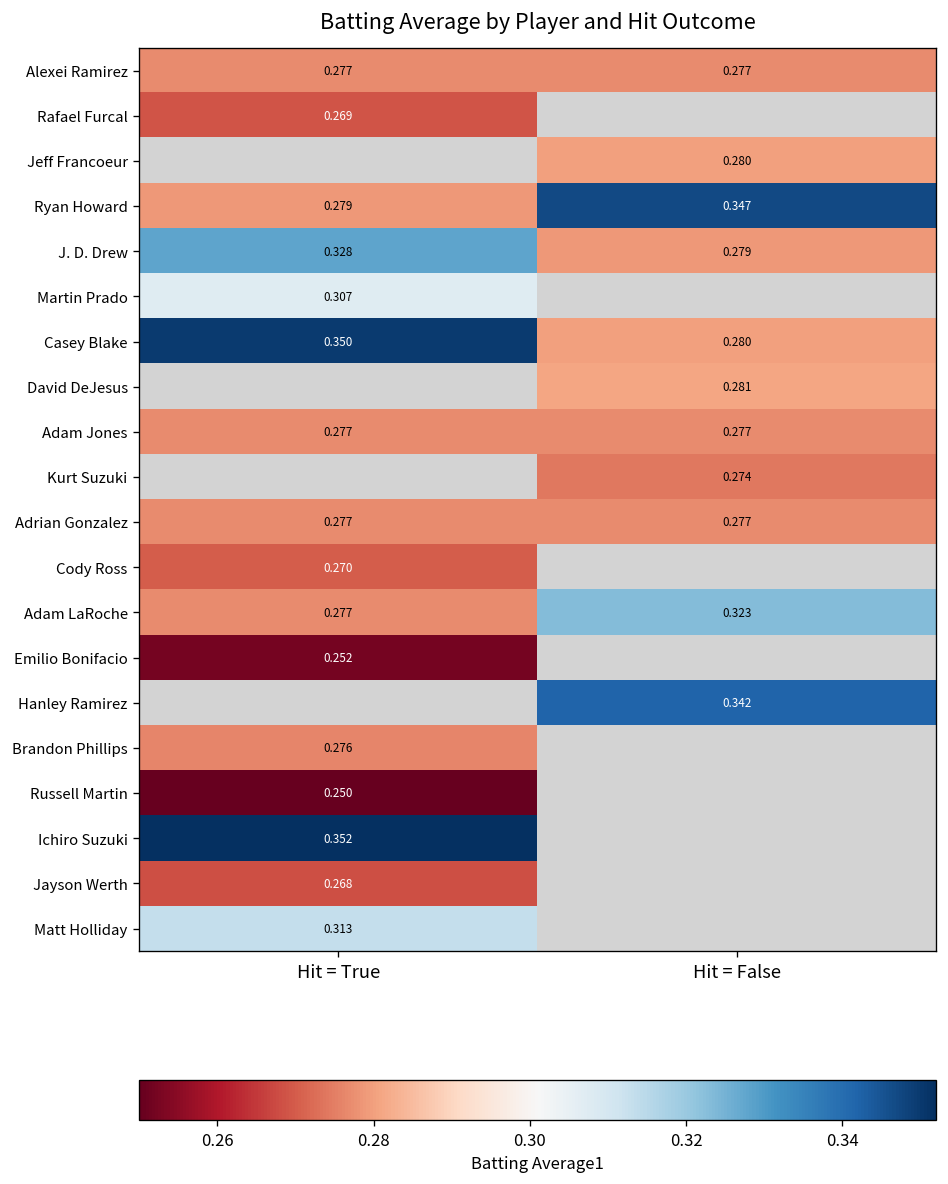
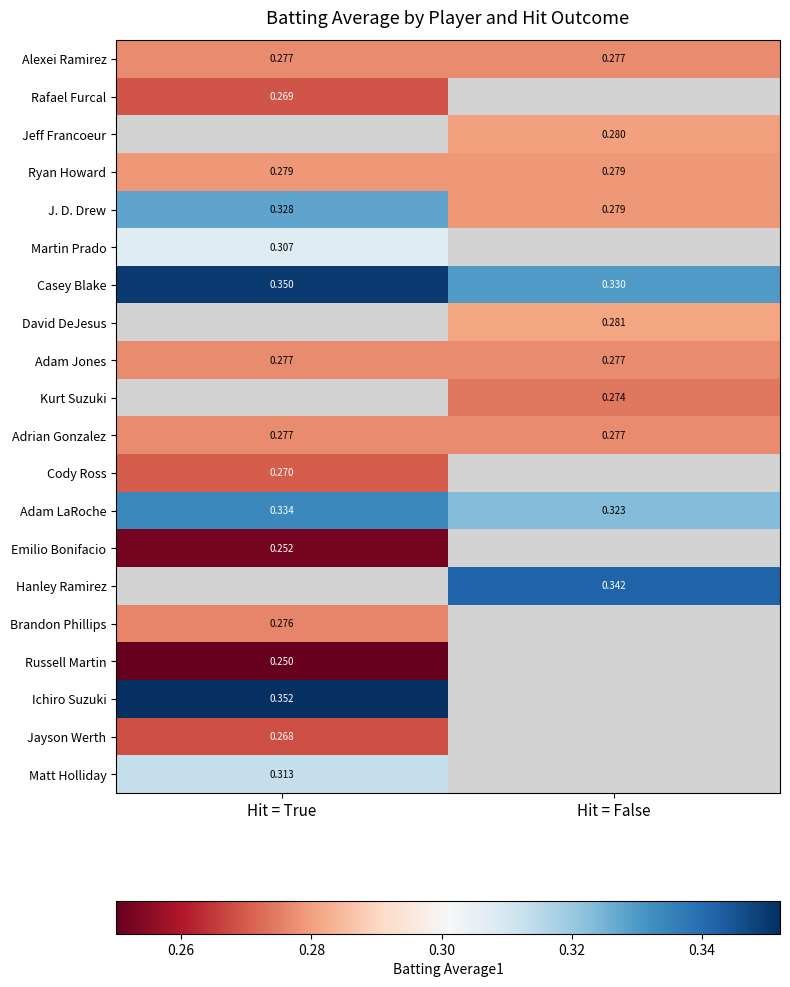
  {
    "Alexei Ramirez": {
      "Hit = True": 0.277,
      "Hit = False": 0.277
    },
    "Rafael Furcal": {
      "Hit = True": 0.269
    },
    "Jeff Francoeur": {
      "Hit = False": 0.280
    },
    "Ryan Howard": {
      "Hit = True": 0.279,
-     "Hit = False": 0.347
+     "Hit = False": 0.279
    },
    "J. D. Drew": {
      "Hit = True": 0.328,
      "Hit = False": 0.279
    },
    "Martin Prado": {
      "Hit = True": 0.307
    },
    "Casey Blake": {
      "Hit = True": 0.350,
-     "Hit = False": 0.280
+     "Hit = False": 0.330
    },
    "David DeJesus": {
      "Hit = False": 0.281
    },
    "Adam Jones": {
      "Hit = True": 0.277,
      "Hit = False": 0.277
    },
    "Kurt Suzuki": {
      "Hit = False": 0.274
    },
    "Adrian Gonzalez": {
      "Hit = True": 0.277,
      "Hit = False": 0.277
    },
    "Cody Ross": {
      "Hit = True": 0.270
    },
    "Adam LaRoche": {
-     "Hit = True": 0.277,
+     "Hit = True": 0.334,
      "Hit = False": 0.323
    },
    "Emilio Bonifacio": {
      "Hit = True": 0.252
    },
    "Hanley Ramirez": {
      "Hit = False": 0.342
    },
    "Brandon Phillips": {
      "Hit = True": 0.276
    },
    "Russell Martin": {
      "Hit = True": 0.250
    },
    "Ichiro Suzuki": {
      "Hit = True": 0.352
    },
    "Jayson Werth": {
      "Hit = True": 0.268
    },
    "Matt Holliday": {
      "Hit = True": 0.313
    }
  }
